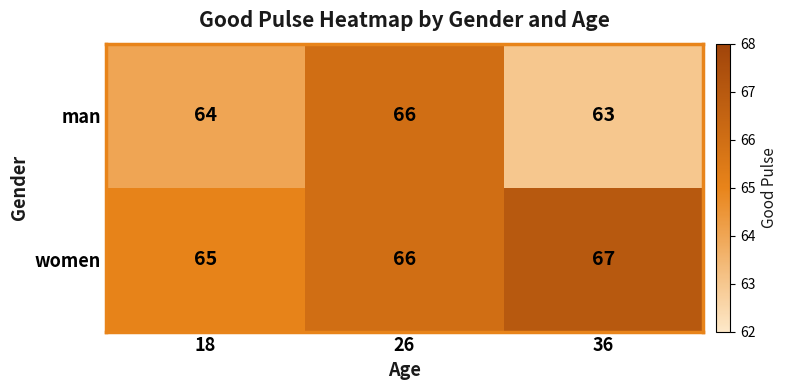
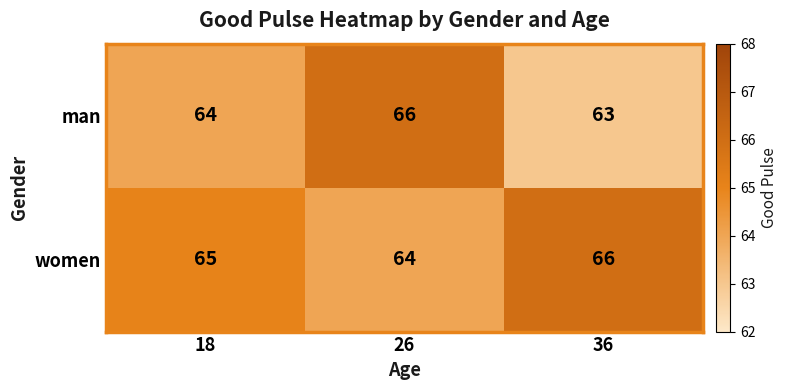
  {
    "man": {
      "18": 64,
      "26": 66,
      "36": 63
    },
    "women": {
      "18": 65,
-     "26": 66,
-     "36": 67
+     "26": 64,
+     "36": 66
    }
  }
